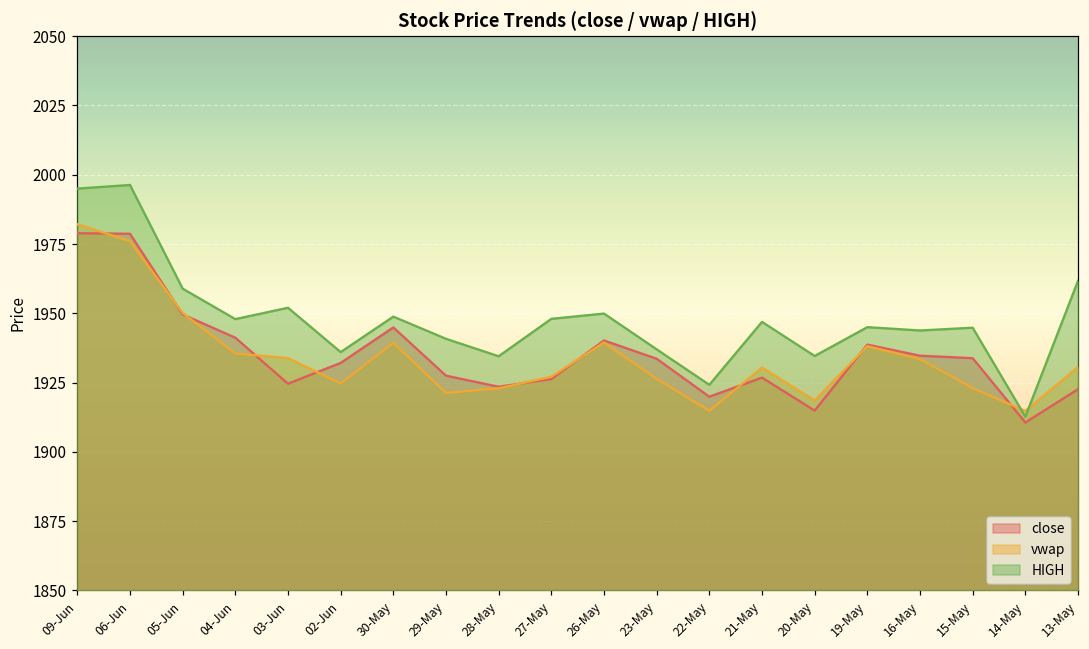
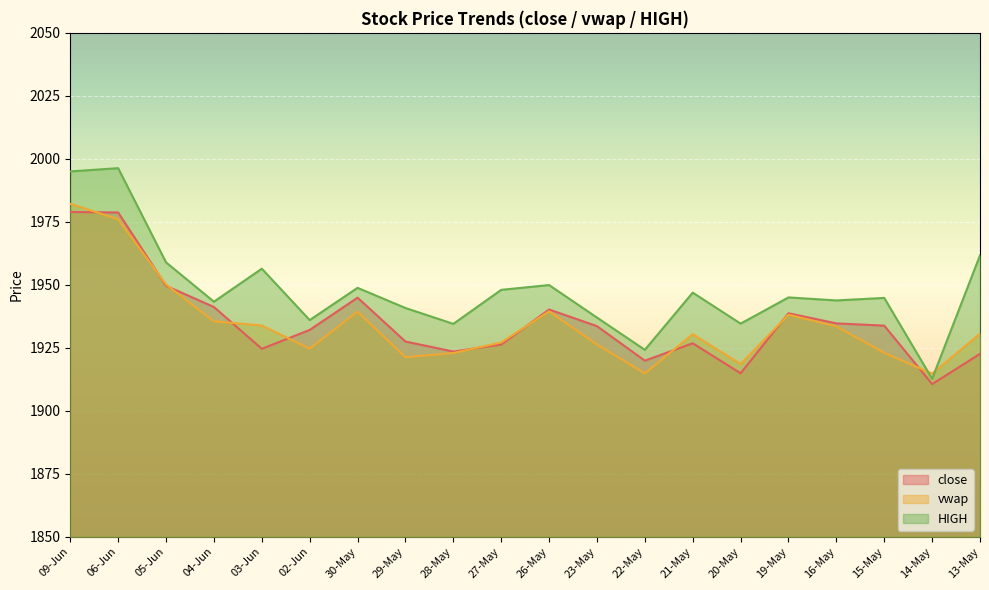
  {
    "close": {
      "09-Jun": 1979,
      "06-Jun": 1979,
      "04-Jun": 1941,
      "03-Jun": 1925,
      "02-Jun": 1932,
      "30-May": 1945,
      "29-May": 1928,
      "23-May": 1934,
      "22-May": 1920,
      "21-May": 1927,
      "20-May": 1915,
      "16-May": 1935,
      "15-May": 1934,
      "14-May": 1911,
      "13-May": 1923
    },
    "vwap": {
      "09-Jun": 1982,
      "06-Jun": 1976,
      "04-Jun": 1936,
      "03-Jun": 1934,
      "02-Jun": 1925,
      "30-May": 1939,
      "29-May": 1921,
      "23-May": 1926,
      "22-May": 1915,
      "21-May": 1930,
      "20-May": 1919,
      "16-May": 1934,
      "15-May": 1923,
      "14-May": 1915,
      "13-May": 1931
    },
    "HIGH": {
      "09-Jun": 1995,
      "06-Jun": 1996,
      "05-Jun": 1959,
-     "04-Jun": 1948,
-     "03-Jun": 1952,
+     "04-Jun": 1943,
+     "03-Jun": 1956,
      "02-Jun": 1936,
      "30-May": 1949,
      "29-May": 1941,
      "28-May": 1935,
      "27-May": 1948,
      "26-May": 1950,
      "23-May": 1937,
      "22-May": 1924,
      "21-May": 1947,
      "20-May": 1935,
      "19-May": 1945,
      "16-May": 1944,
      "15-May": 1945,
      "14-May": 1913,
      "13-May": 1962
    }
  }
